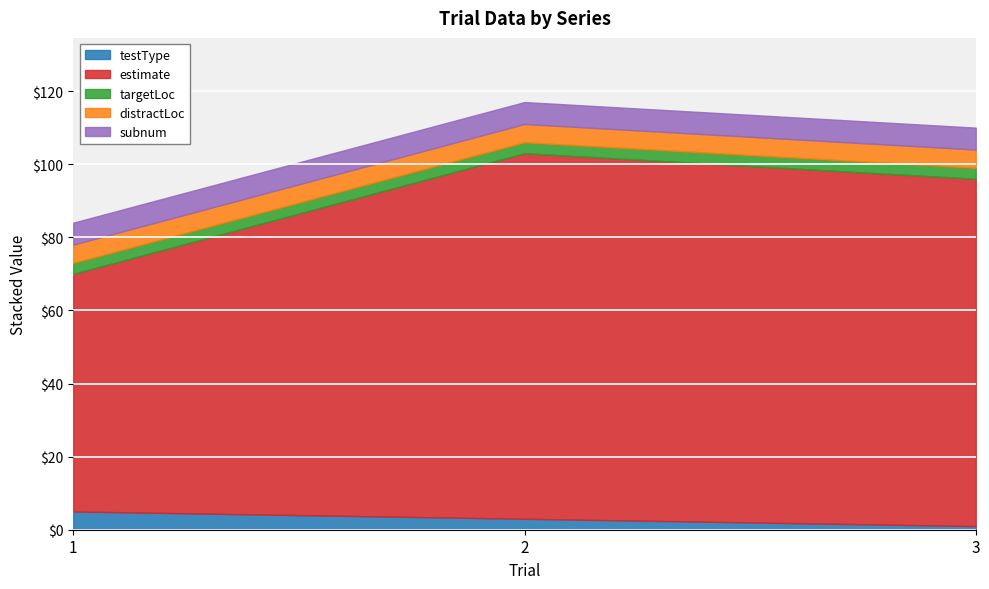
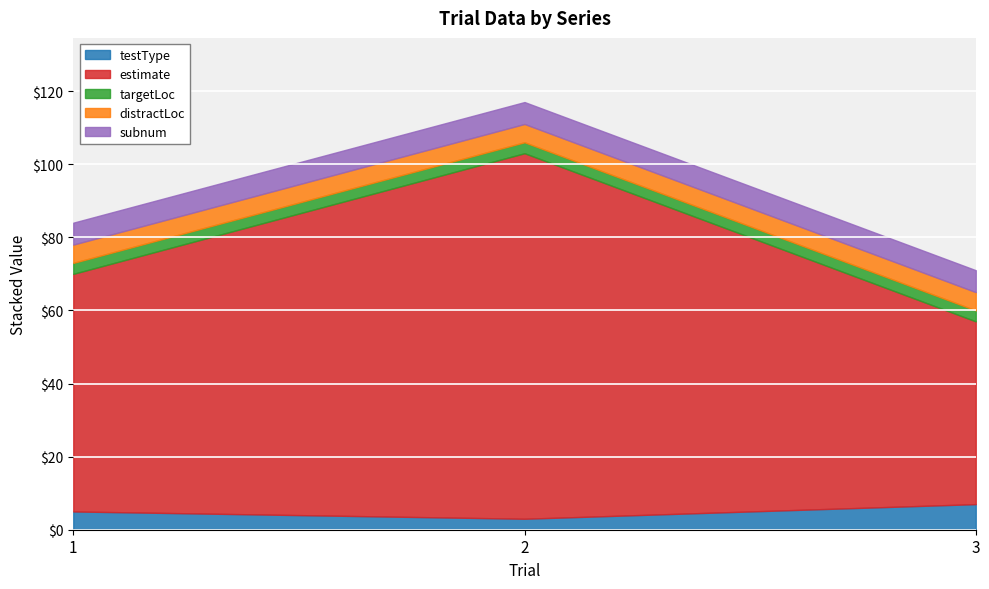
  {
    "testType": {
      "1": "$5",
      "2": "$3",
-     "3": "$1"
+     "3": "$7"
    },
    "estimate": {
      "1": "$65",
      "2": "$100",
-     "3": "$95"
+     "3": "$50"
    },
    "targetLoc": {
      "1": "$3",
      "2": "$3",
      "3": "$3"
    },
    "distractLoc": {
      "1": "$5",
      "2": "$5",
      "3": "$5"
    },
    "subnum": {
      "1": "$6",
      "2": "$6",
      "3": "$6"
    }
  }
